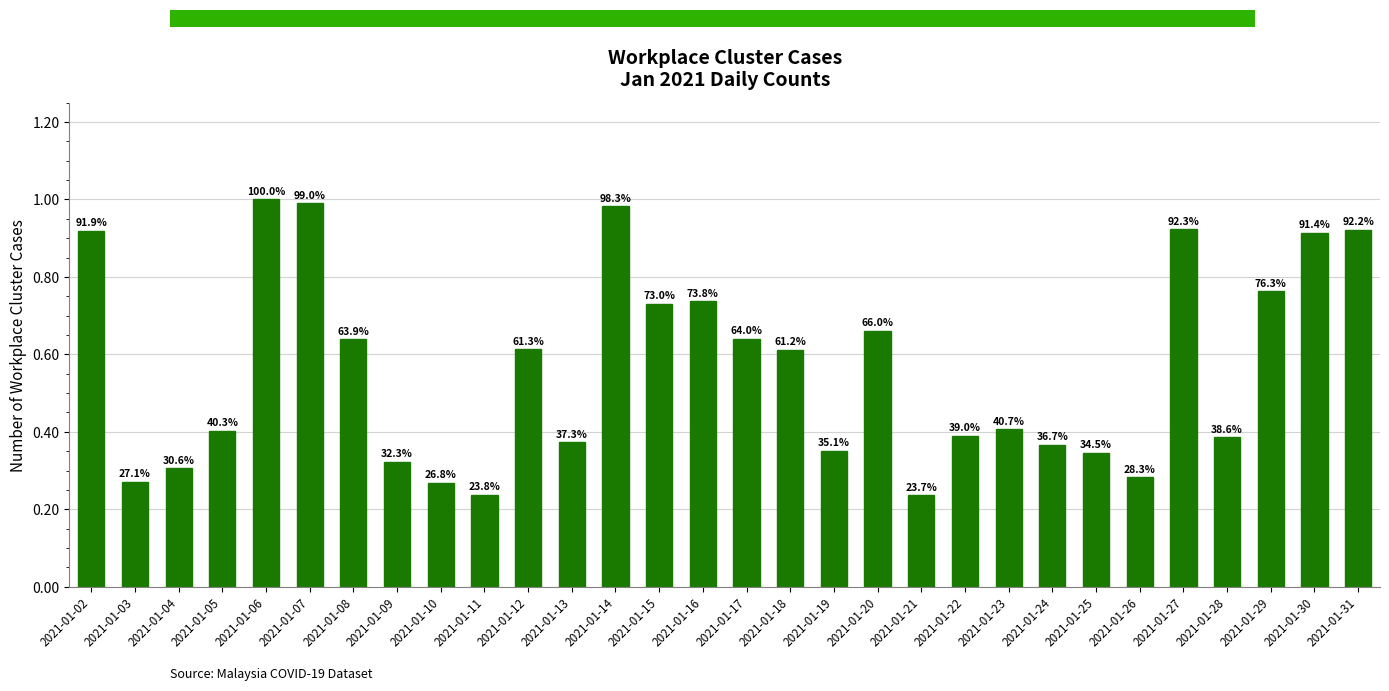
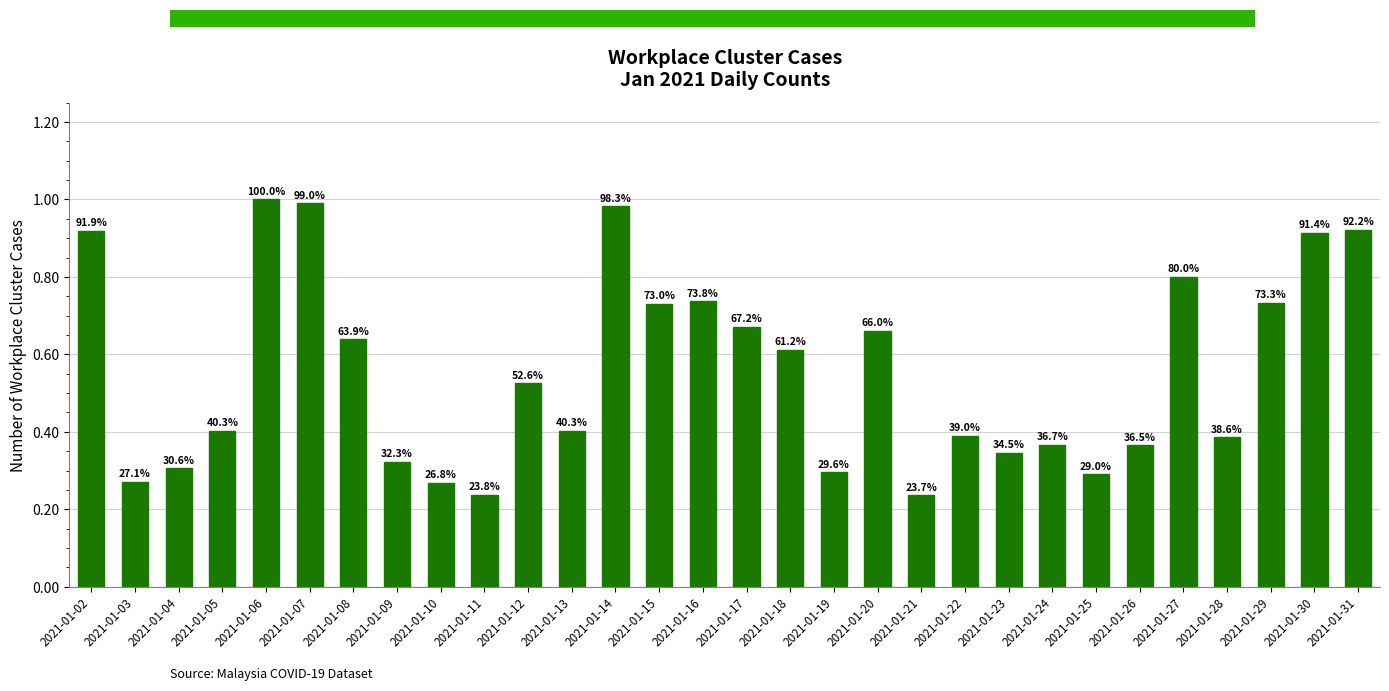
  {
    "Workplace Cluster Cases Jan 2021 Daily Counts": {
      "2021-01-02": "91.9%",
      "2021-01-03": "27.1%",
      "2021-01-04": "30.6%",
      "2021-01-05": "40.3%",
      "2021-01-06": "100.0%",
      "2021-01-07": "99.0%",
      "2021-01-08": "63.9%",
      "2021-01-09": "32.3%",
      "2021-01-10": "26.8%",
      "2021-01-11": "23.8%",
-     "2021-01-12": "61.3%",
-     "2021-01-13": "37.3%",
+     "2021-01-12": "52.6%",
+     "2021-01-13": "40.3%",
      "2021-01-14": "98.3%",
      "2021-01-15": "73.0%",
      "2021-01-16": "73.8%",
-     "2021-01-17": "64.0%",
+     "2021-01-17": "67.2%",
      "2021-01-18": "61.2%",
-     "2021-01-19": "35.1%",
+     "2021-01-19": "29.6%",
      "2021-01-20": "66.0%",
      "2021-01-21": "23.7%",
      "2021-01-22": "39.0%",
-     "2021-01-23": "40.7%",
+     "2021-01-23": "34.5%",
      "2021-01-24": "36.7%",
-     "2021-01-25": "34.5%",
-     "2021-01-26": "28.3%",
-     "2021-01-27": "92.3%",
+     "2021-01-25": "29.0%",
+     "2021-01-26": "36.5%",
+     "2021-01-27": "80.0%",
      "2021-01-28": "38.6%",
-     "2021-01-29": "76.3%",
+     "2021-01-29": "73.3%",
      "2021-01-30": "91.4%",
      "2021-01-31": "92.2%"
    }
  }
